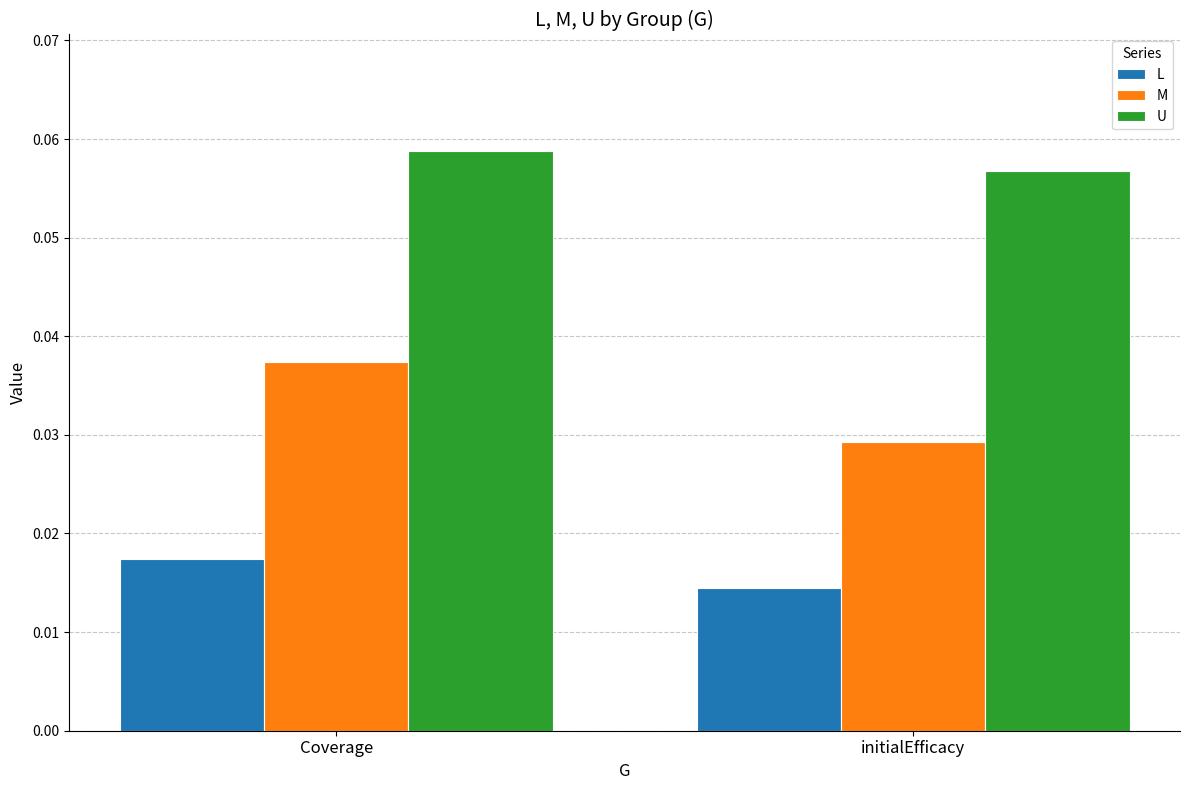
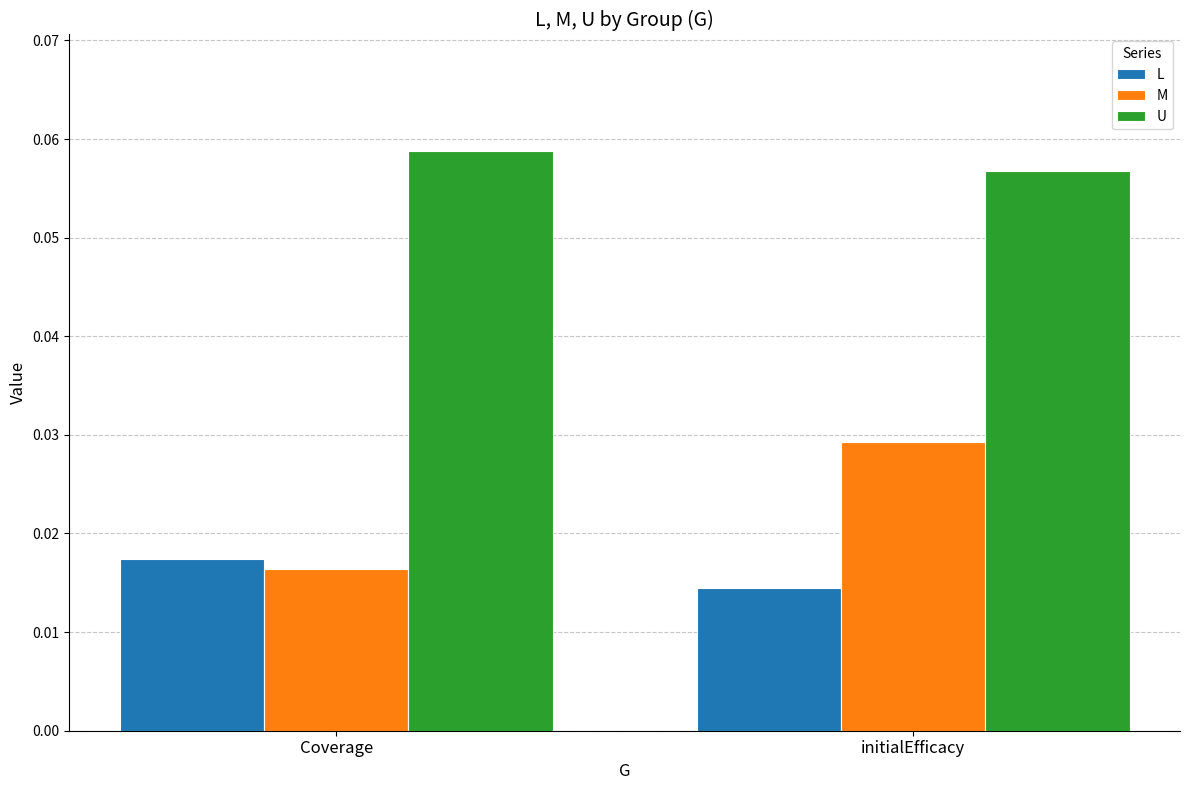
  {
    "L": {
      "Coverage": 0.017,
      "initialEfficacy": 0.014
    },
    "M": {
-     "Coverage": 0.037,
+     "Coverage": 0.016,
      "initialEfficacy": 0.029
    },
    "U": {
      "Coverage": 0.059,
      "initialEfficacy": 0.057
    }
  }
